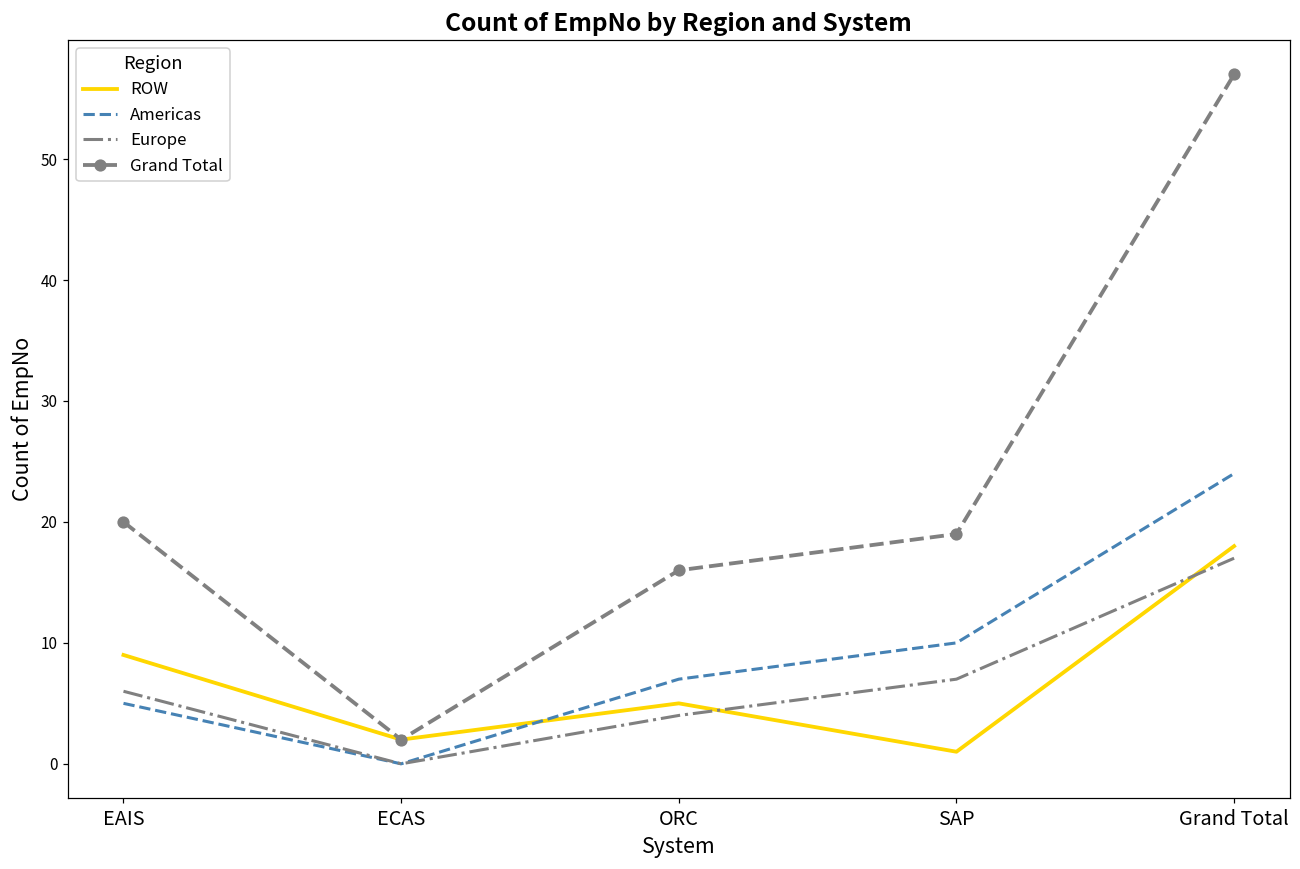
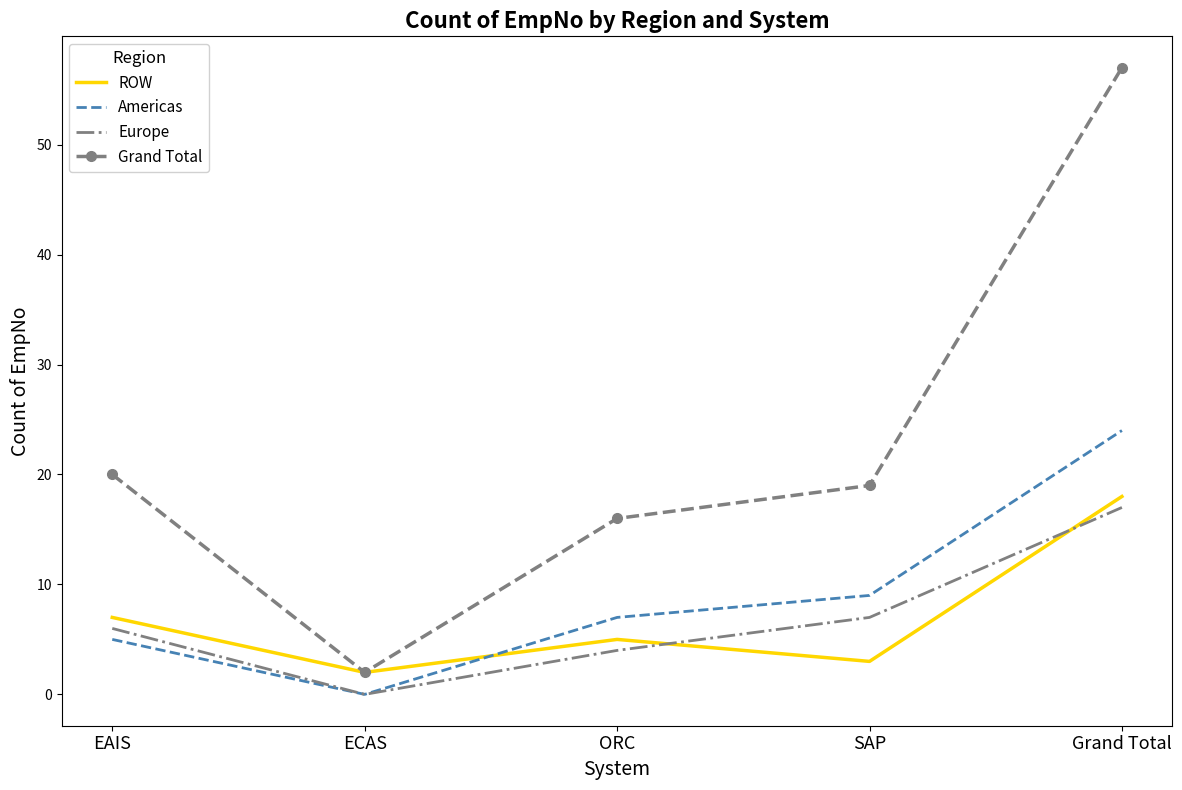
  {
    "ROW": {
-     "EAIS": 9,
+     "EAIS": 7,
      "ORC": 5,
-     "SAP": 1,
+     "SAP": 3,
      "Grand Total": 18
    },
    "Americas": {
      "EAIS": 5,
      "ORC": 7,
-     "SAP": 10,
+     "SAP": 9,
      "Grand Total": 24
    }
  }
